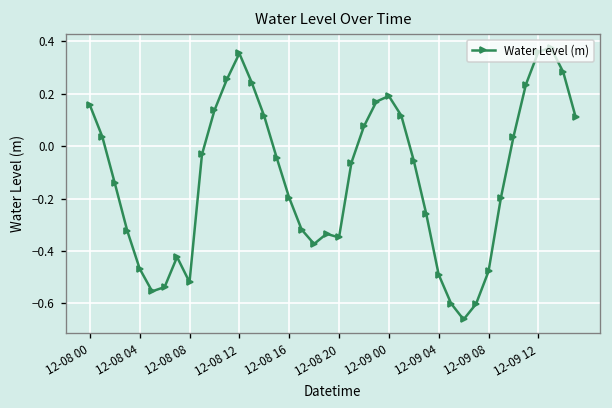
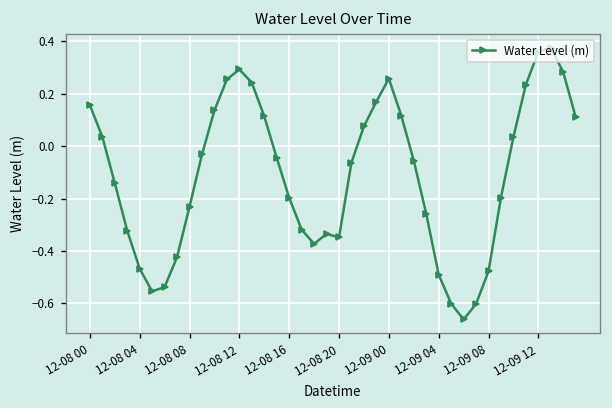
  {
    "12-08 00": 0.16,
    "12-08 04": -0.47,
-   "12-08 08": -0.52,
-   "12-08 12": 0.35,
+   "12-08 08": -0.23,
+   "12-08 12": 0.29,
    "12-08 16": -0.20,
    "12-08 20": -0.35,
-   "12-09 00": 0.19,
+   "12-09 00": 0.26,
    "12-09 04": -0.49,
    "12-09 08": -0.48
  }
